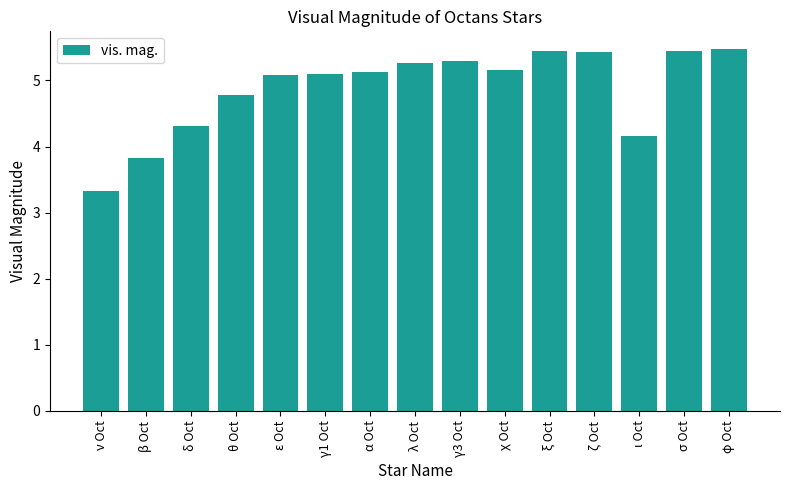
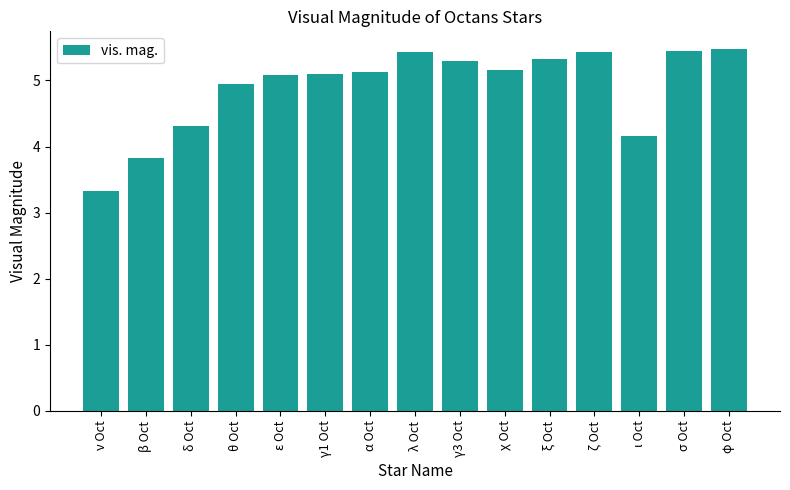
  {
    "ν Oct": 3.3,
    "β Oct": 3.8,
    "δ Oct": 4.3,
-   "θ Oct": 4.8,
+   "θ Oct": 5.0,
    "ε Oct": 5.1,
    "γ1 Oct": 5.1,
    "α Oct": 5.1,
-   "λ Oct": 5.3,
+   "λ Oct": 5.4,
    "γ3 Oct": 5.3,
    "χ Oct": 5.2,
-   "ξ Oct": 5.5,
+   "ξ Oct": 5.3,
    "ζ Oct": 5.4,
    "ι Oct": 4.2,
    "σ Oct": 5.5,
    "φ Oct": 5.5
  }
